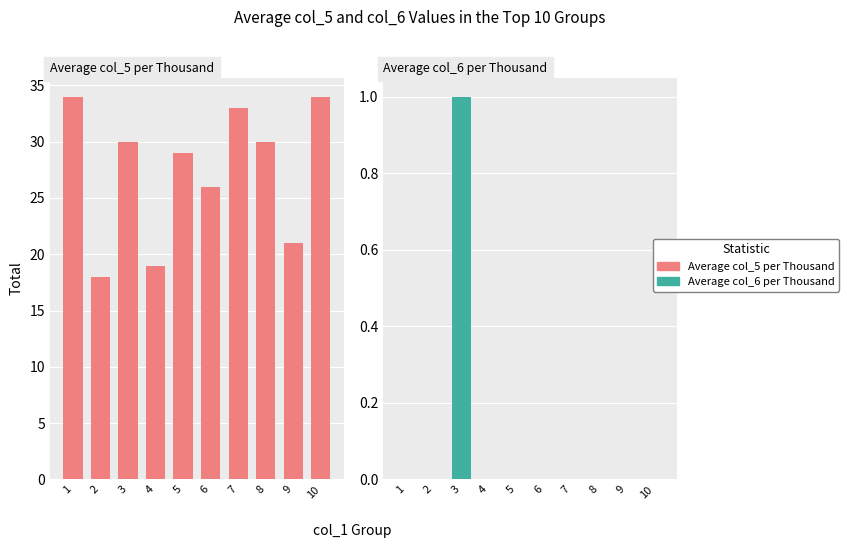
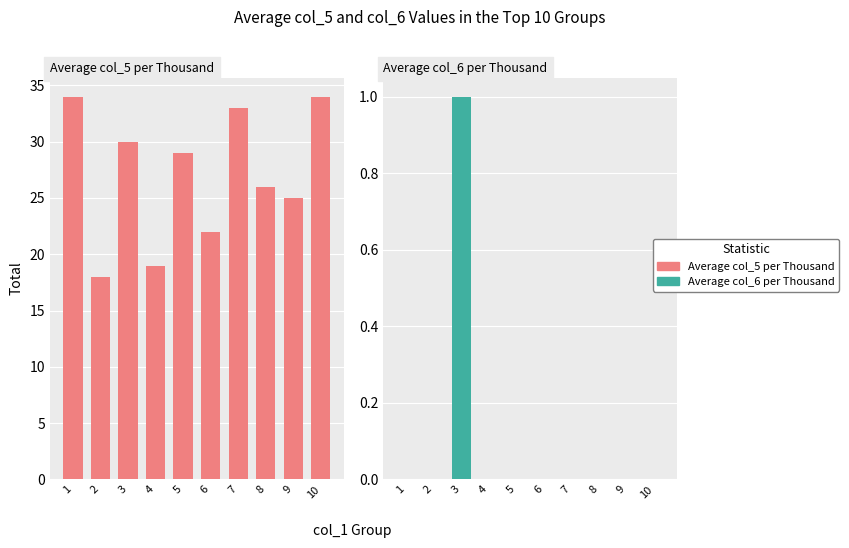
  {
    "Average col_5 per Thousand": {
      "1": 34,
      "2": 18,
      "3": 30,
      "4": 19,
      "5": 29,
-     "6": 26,
+     "6": 22,
      "7": 33,
-     "8": 30,
-     "9": 21,
+     "8": 26,
+     "9": 25,
      "10": 34
    },
    "Average col_6 per Thousand": {
      "1": 0.00,
      "2": 0.00,
      "3": 1.00,
      "4": 0.00,
      "5": 0.00,
      "6": 0.00,
      "7": 0.00,
      "8": 0.00,
      "9": 0.00,
      "10": 0.00
    }
  }
